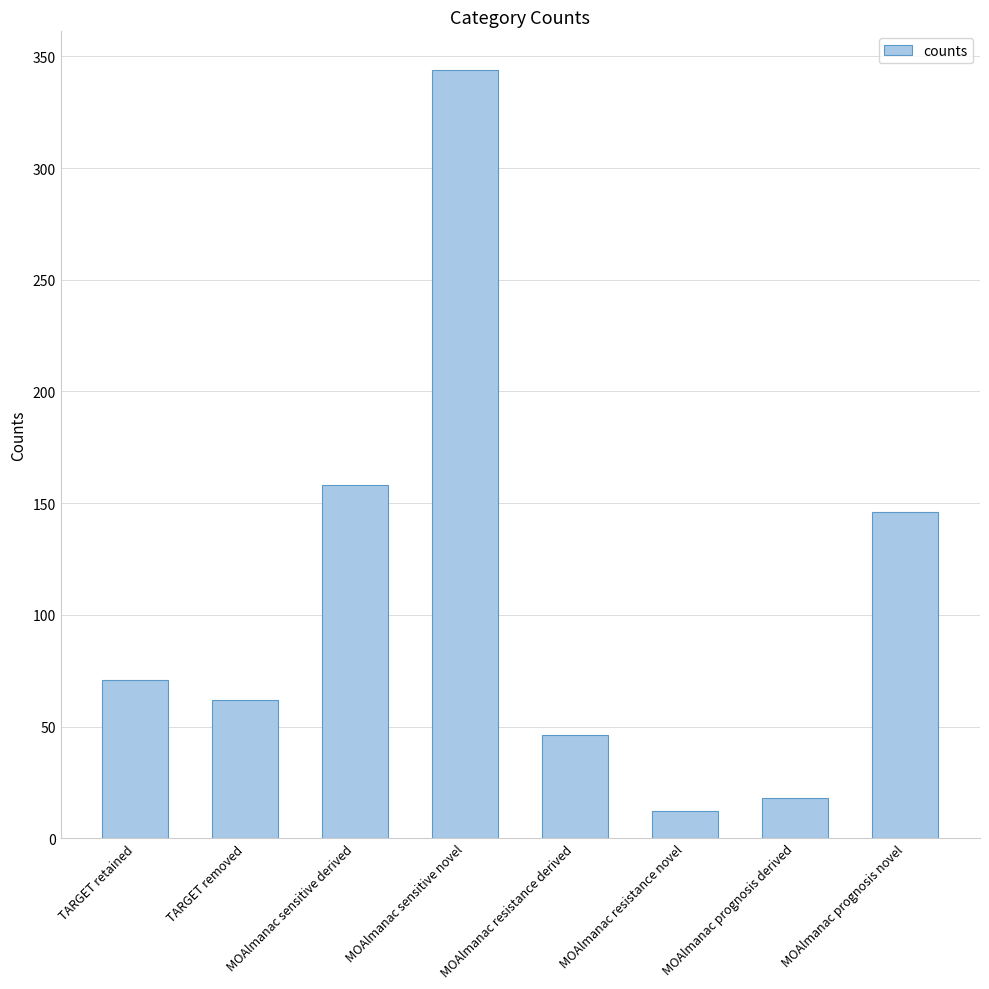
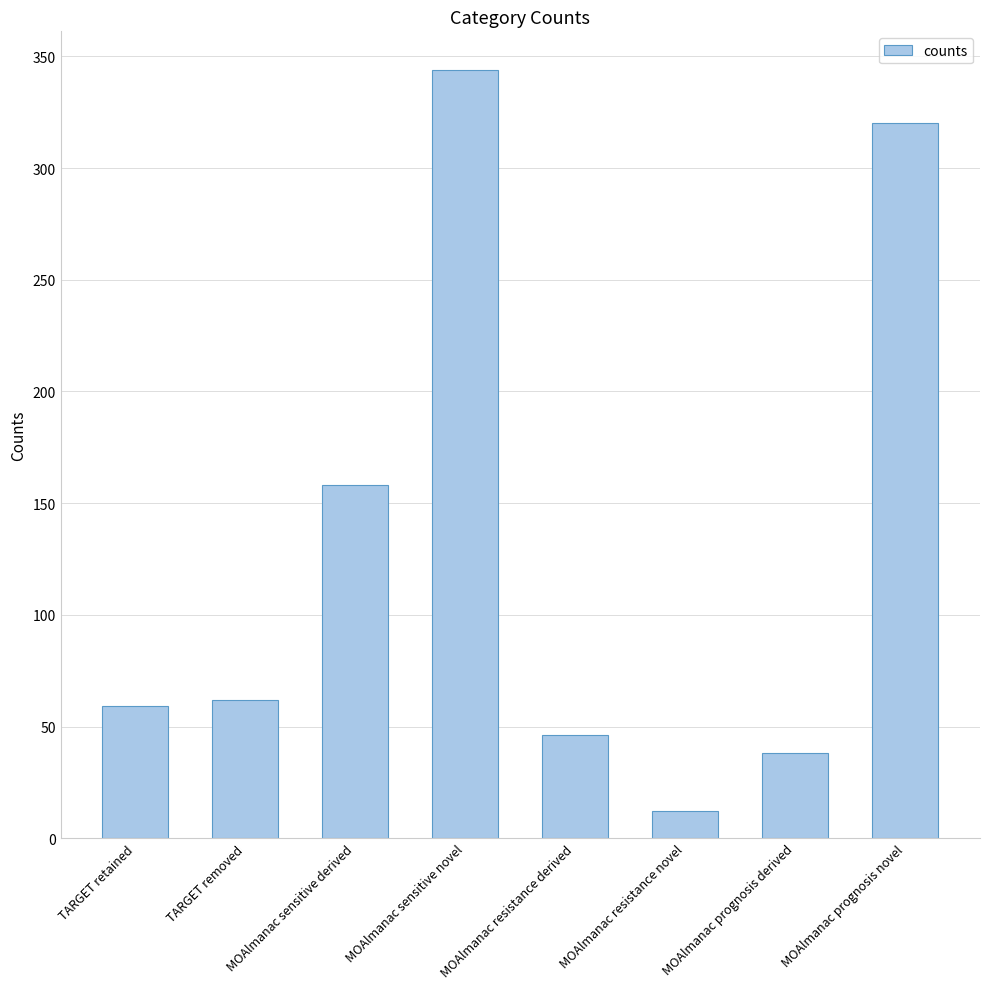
  {
-   "TARGET retained": 71,
+   "TARGET retained": 59,
    "TARGET removed": 62,
    "MOAlmanac sensitive derived": 158,
    "MOAlmanac sensitive novel": 344,
    "MOAlmanac resistance derived": 46,
    "MOAlmanac resistance novel": 12,
-   "MOAlmanac prognosis derived": 18,
-   "MOAlmanac prognosis novel": 146
+   "MOAlmanac prognosis derived": 38,
+   "MOAlmanac prognosis novel": 320
  }
